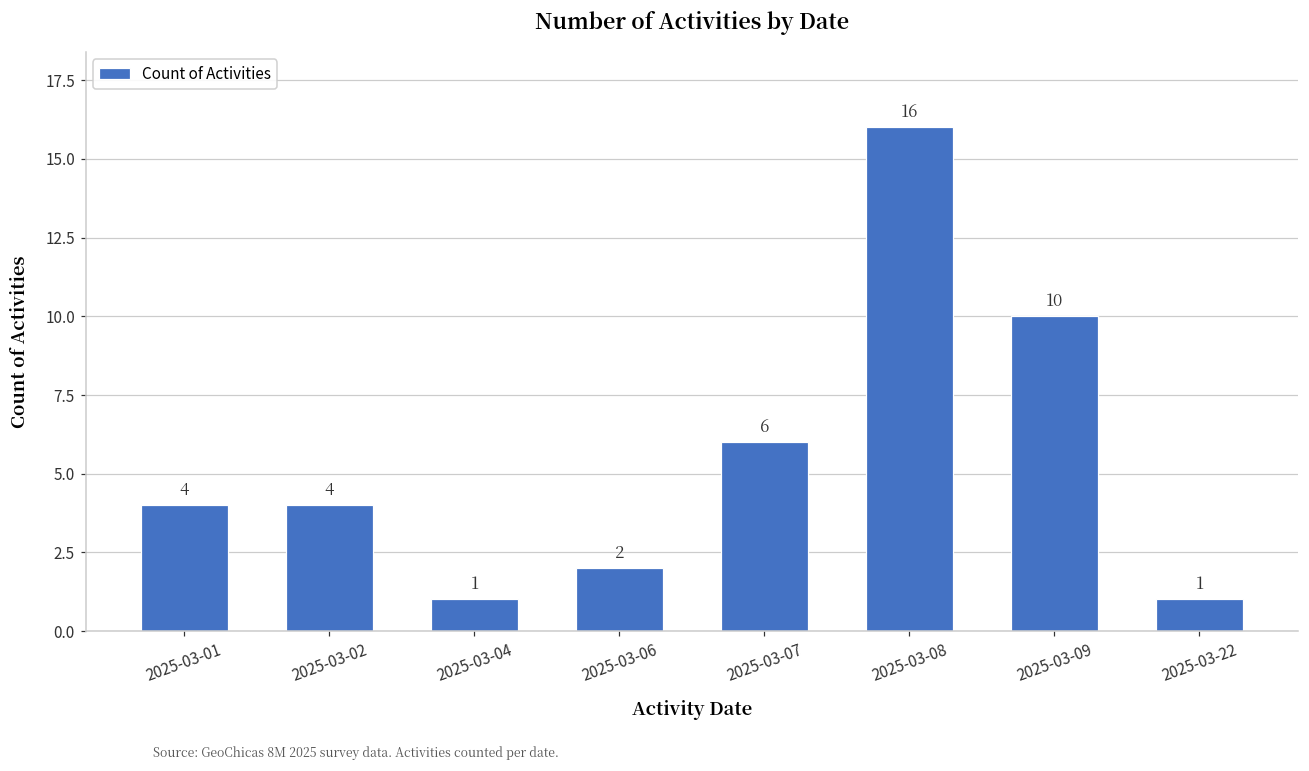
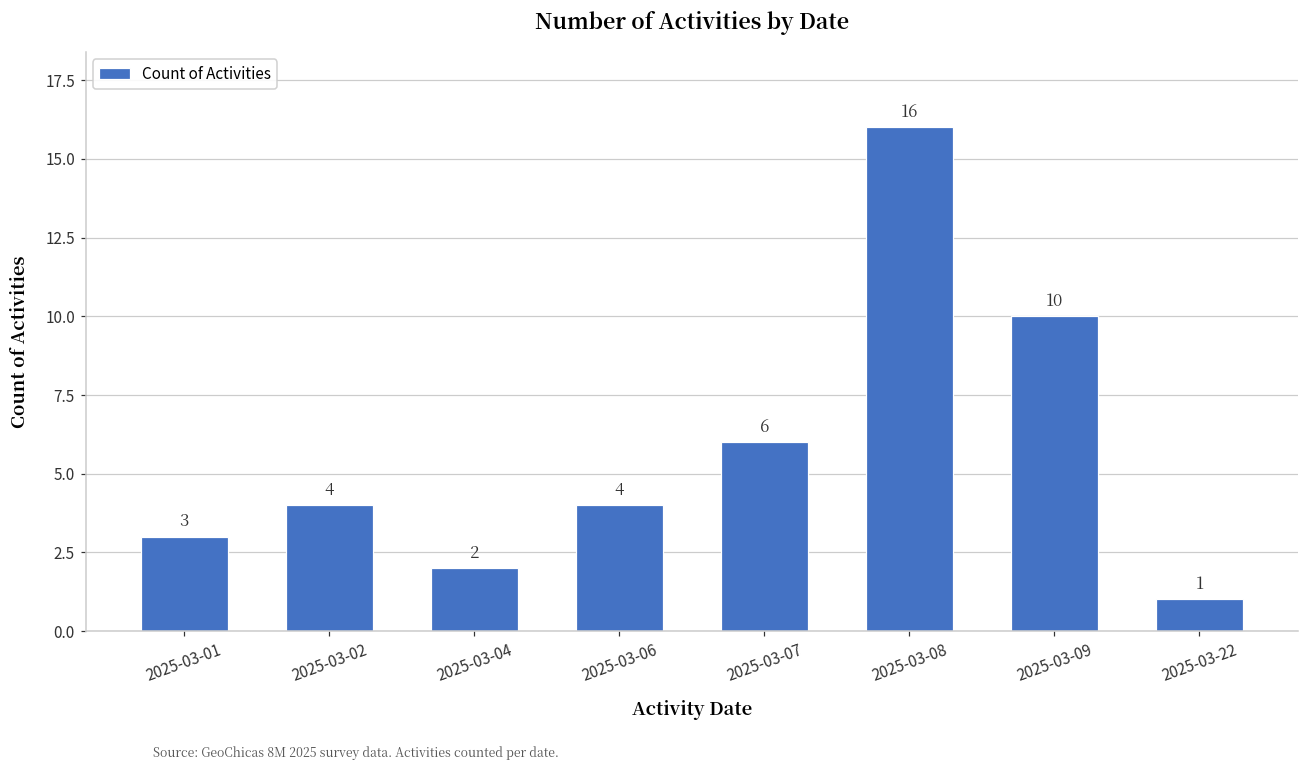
  {
-   "2025-03-01": 4,
+   "2025-03-01": 3,
    "2025-03-02": 4,
-   "2025-03-04": 1,
-   "2025-03-06": 2,
+   "2025-03-04": 2,
+   "2025-03-06": 4,
    "2025-03-07": 6,
    "2025-03-08": 16,
    "2025-03-09": 10,
    "2025-03-22": 1
  }
